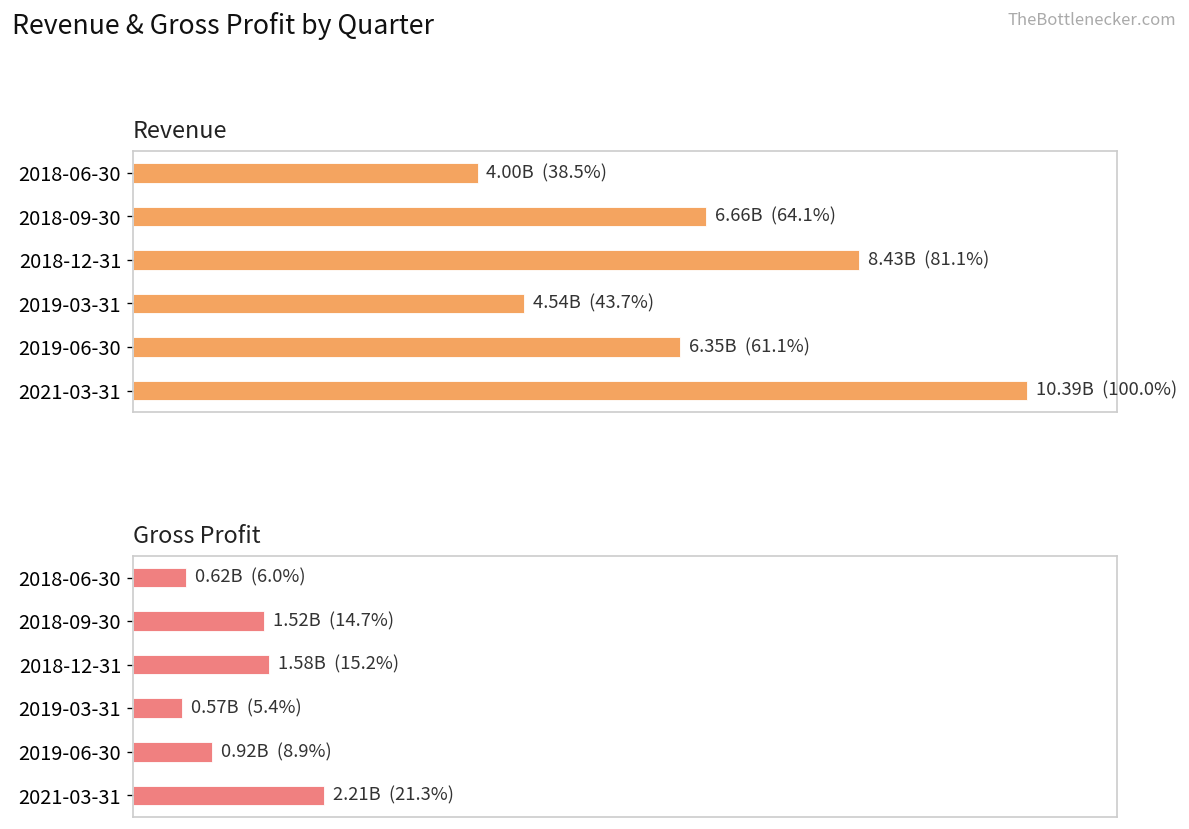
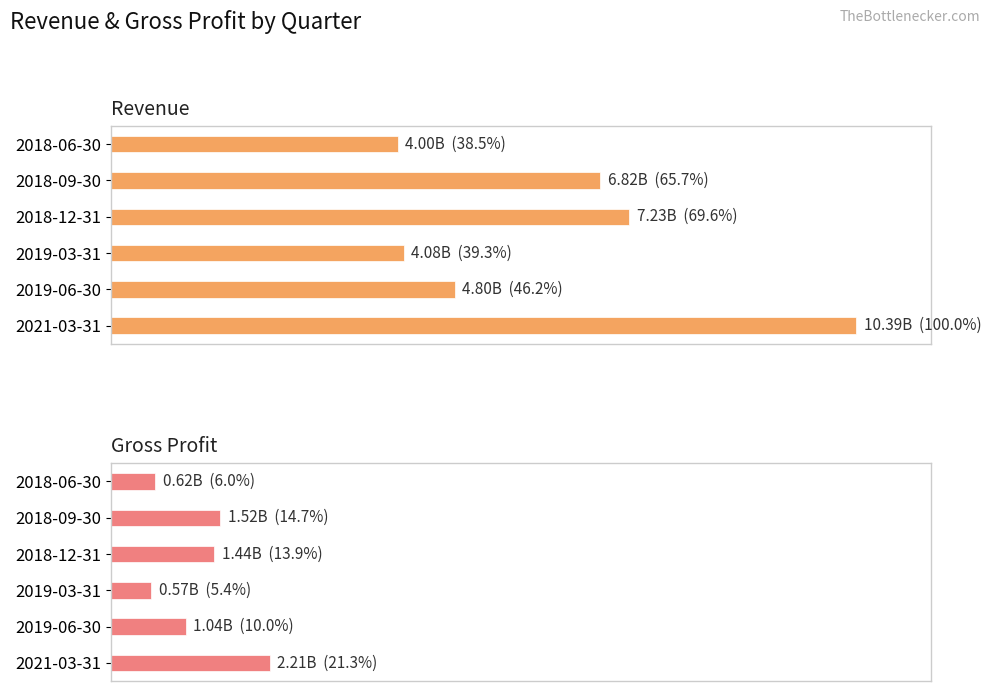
  {
    "Revenue": {
      "2018-06-30": "(38.5%)",
-     "2018-09-30": "6.66B (64.1%)",
-     "2018-12-31": "8.43B (81.1%)",
-     "2019-03-31": "4.54B (43.7%)",
-     "2019-06-30": "6.35B (61.1%)",
+     "2018-09-30": "6.82B (65.7%)",
+     "2018-12-31": "7.23B (69.6%)",
+     "2019-03-31": "4.08B (39.3%)",
+     "2019-06-30": "4.80B (46.2%)",
      "2021-03-31": "(100.0%)"
    },
    "Gross Profit": {
      "2018-06-30": "(6.0%)",
      "2018-09-30": "(14.7%)",
-     "2018-12-31": "1.58B (15.2%)",
+     "2018-12-31": "1.44B (13.9%)",
      "2019-03-31": "(5.4%)",
-     "2019-06-30": "0.92B (8.9%)",
+     "2019-06-30": "1.04B (10.0%)",
      "2021-03-31": "(21.3%)"
    }
  }
